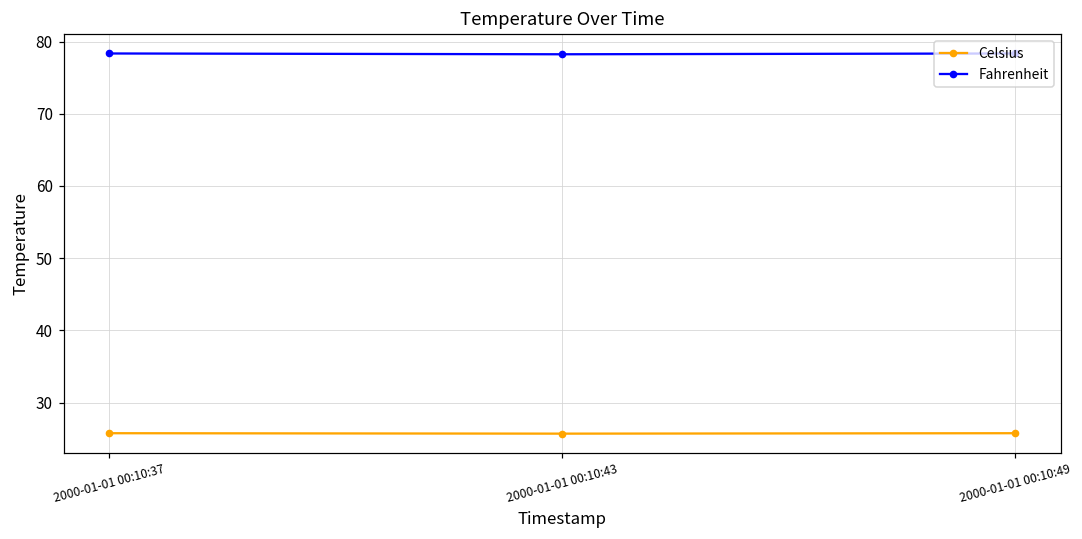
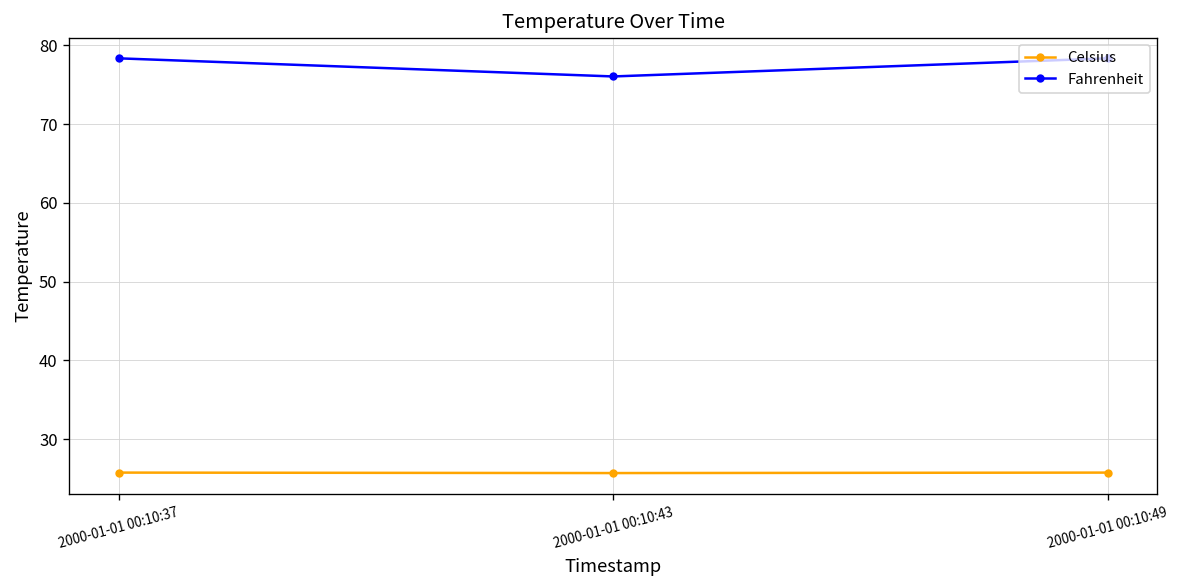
  {
    "Celsius": {
      "2000-01-01 00:10:37": 26,
      "2000-01-01 00:10:43": 26,
      "2000-01-01 00:10:49": 26
    },
    "Fahrenheit": {
      "2000-01-01 00:10:37": 78,
-     "2000-01-01 00:10:43": 78
+     "2000-01-01 00:10:43": 76
    }
  }
